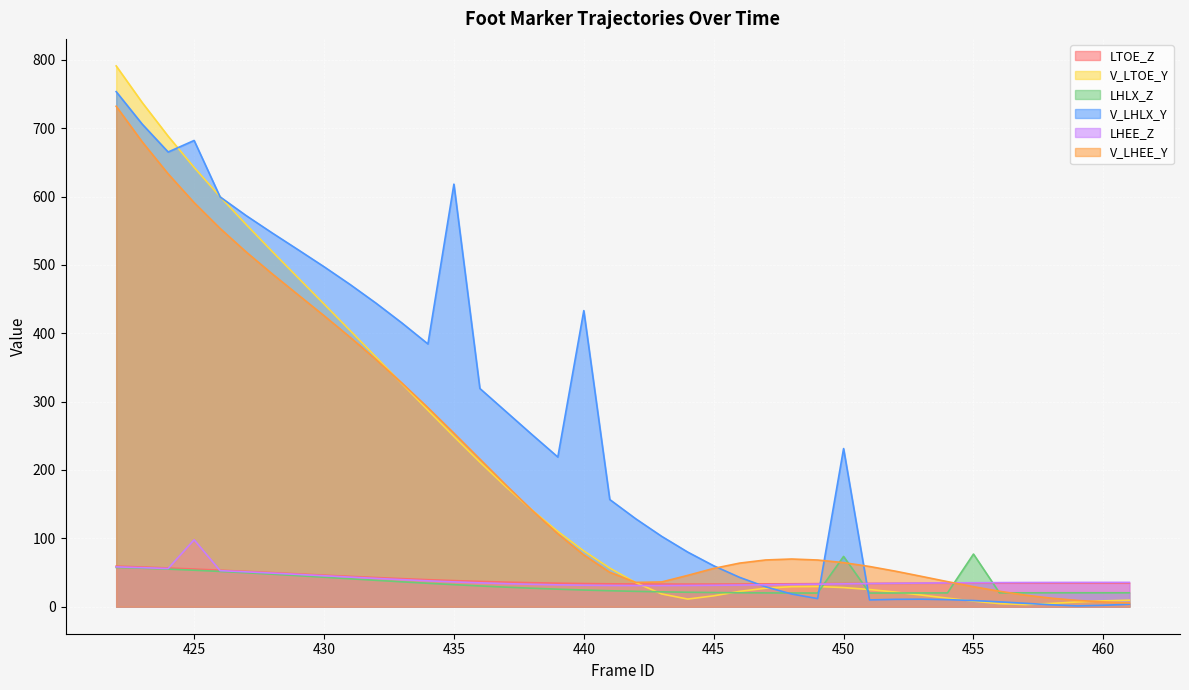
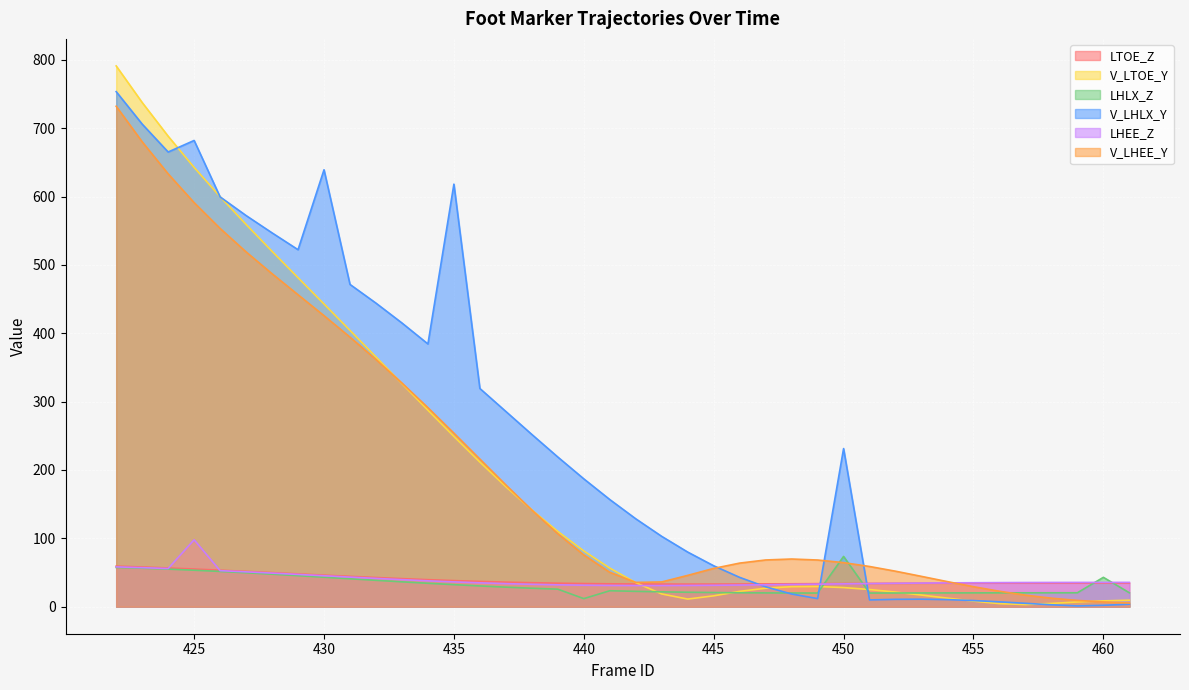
  {
    "LHLX_Z": {
      "435": 30,
-     "440": 20,
+     "440": 10,
      "445": 20,
      "450": 70,
-     "455": 80,
-     "460": 20
+     "455": 20,
+     "460": 40
    },
    "V_LHLX_Y": {
      "425": 680,
-     "430": 500,
+     "430": 640,
      "435": 620,
-     "440": 430,
+     "440": 190,
      "445": 60,
      "450": 230,
      "460": 0
    },
    "LHEE_Z": {
      "425": 100
    }
  }
